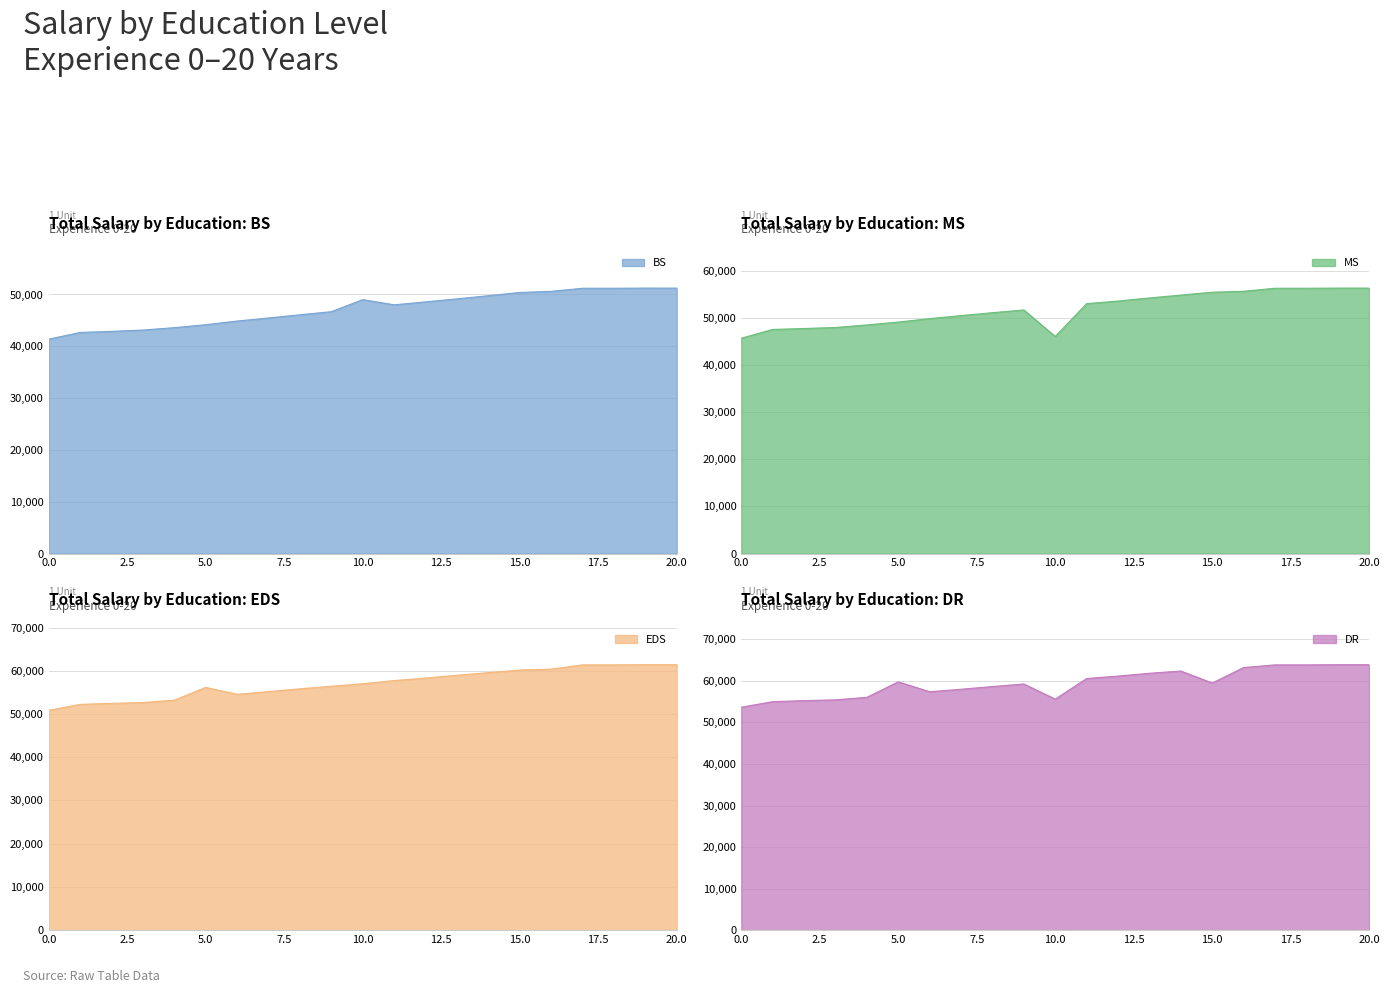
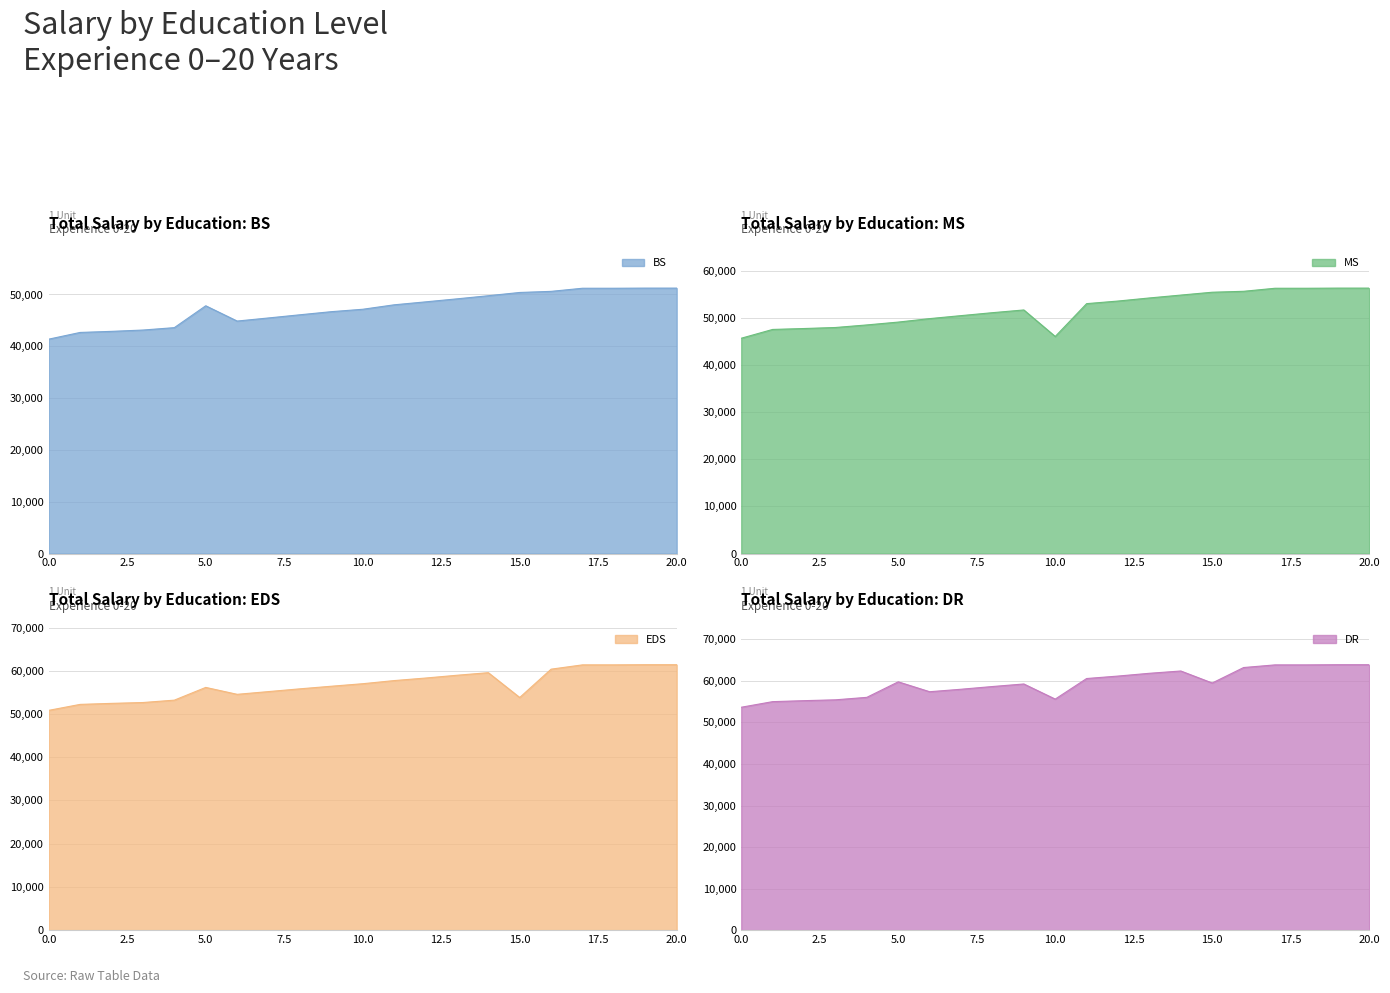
  {
    "Total Salary by Education: BS": {
      "0.0": "41,000",
-     "5.0": "44,000",
-     "10.0": "49,000",
+     "5.0": "48,000",
+     "10.0": "47,000",
      "15.0": "50,000",
      "20.0": "51,000"
    },
    "Total Salary by Education: MS": {
      "0.0": "46,000",
      "5.0": "49,000",
      "10.0": "46,000",
      "15.0": "55,000",
      "20.0": "56,000"
    },
    "Total Salary by Education: EDS": {
      "0.0": "51,000",
      "5.0": "56,000",
      "10.0": "57,000",
-     "15.0": "60,000",
+     "15.0": "54,000",
      "20.0": "61,000"
    },
    "Total Salary by Education: DR": {
      "0.0": "54,000",
      "5.0": "60,000",
      "10.0": "56,000",
      "15.0": "59,000",
      "20.0": "64,000"
    }
  }
